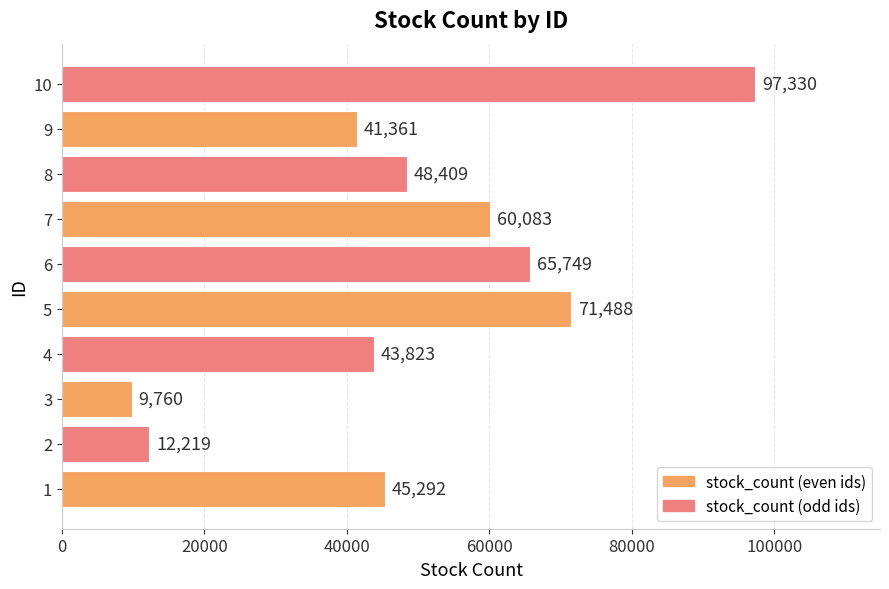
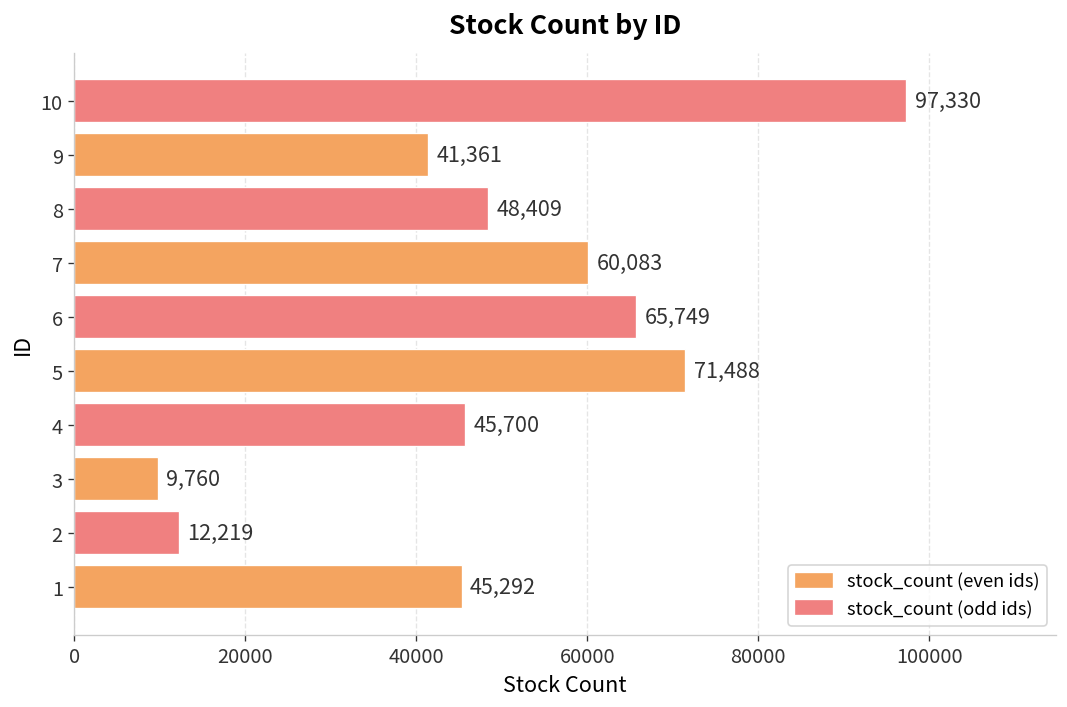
  {
    "10": "97,330",
    "9": "41,361",
    "8": "48,409",
    "7": "60,083",
    "6": "65,749",
    "5": "71,488",
-   "4": "43,823",
+   "4": "45,700",
    "3": "9,760",
    "2": "12,219",
    "1": "45,292"
  }
